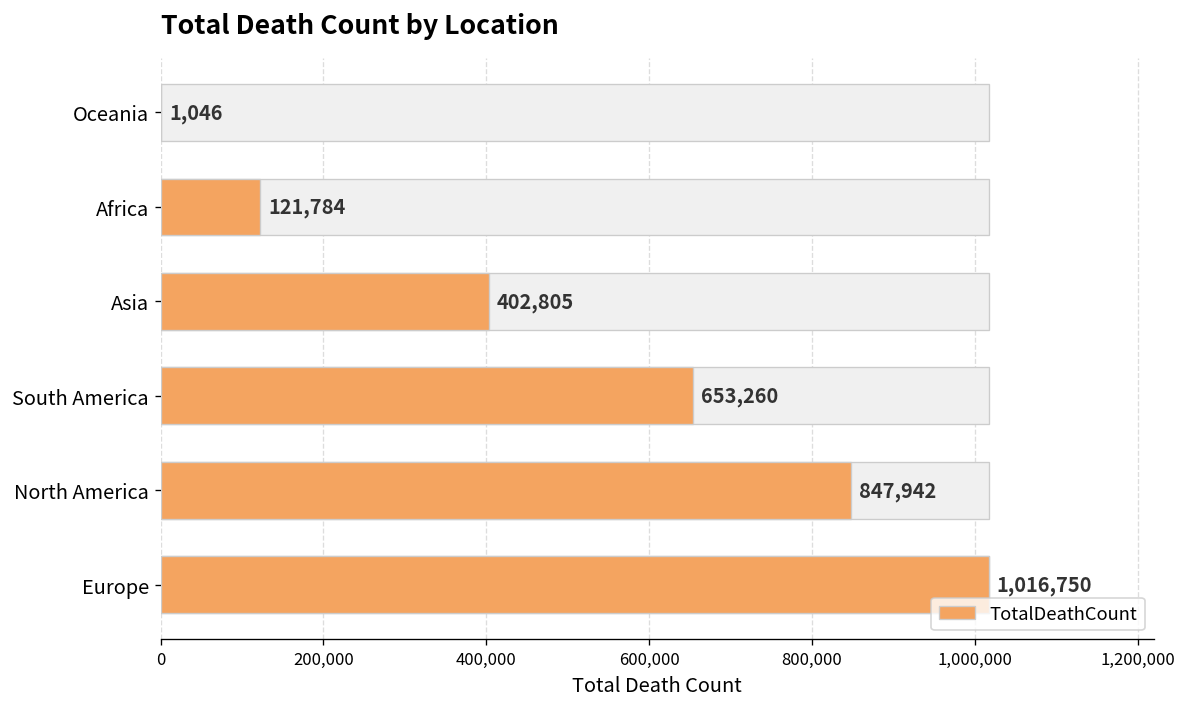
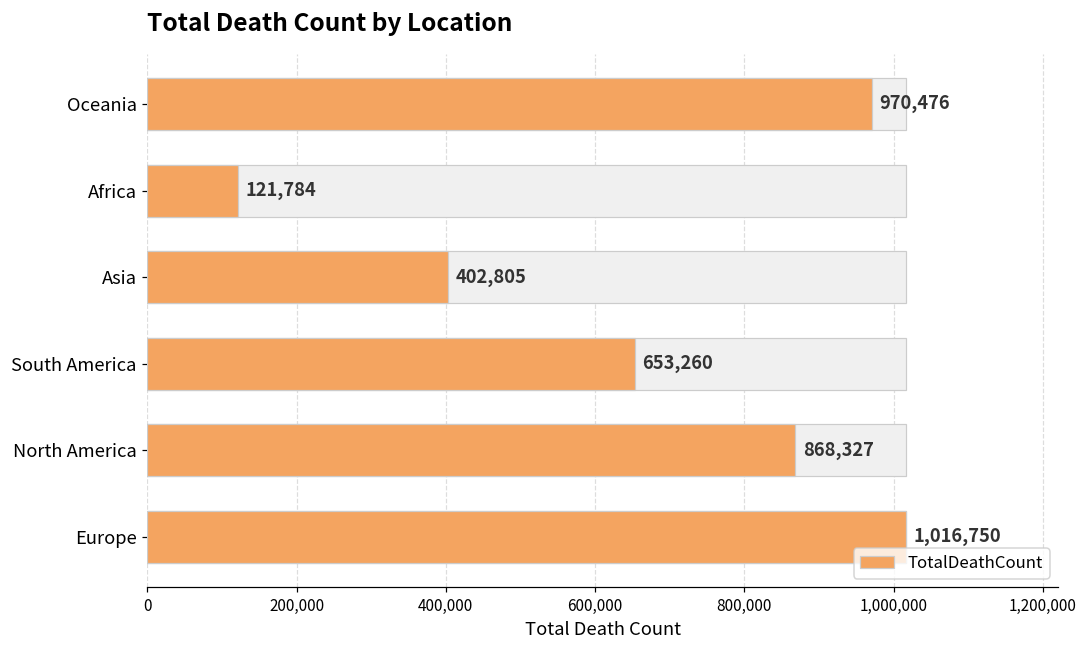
  {
    "TotalDeathCount": {
-     "Oceania": "1,046",
-     "North America": "847,942"
+     "Oceania": "970,476",
+     "North America": "868,327"
    }
  }
